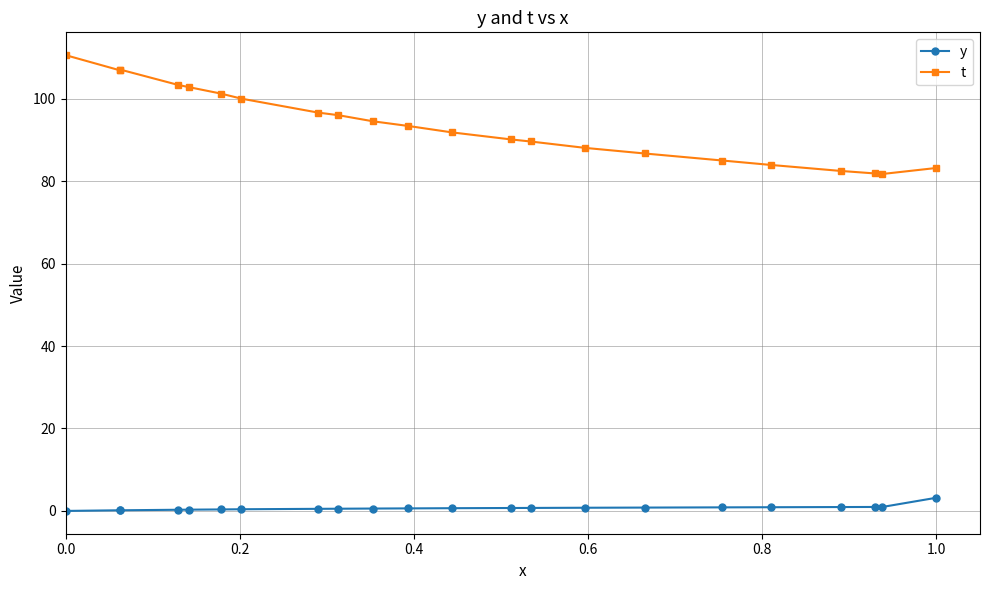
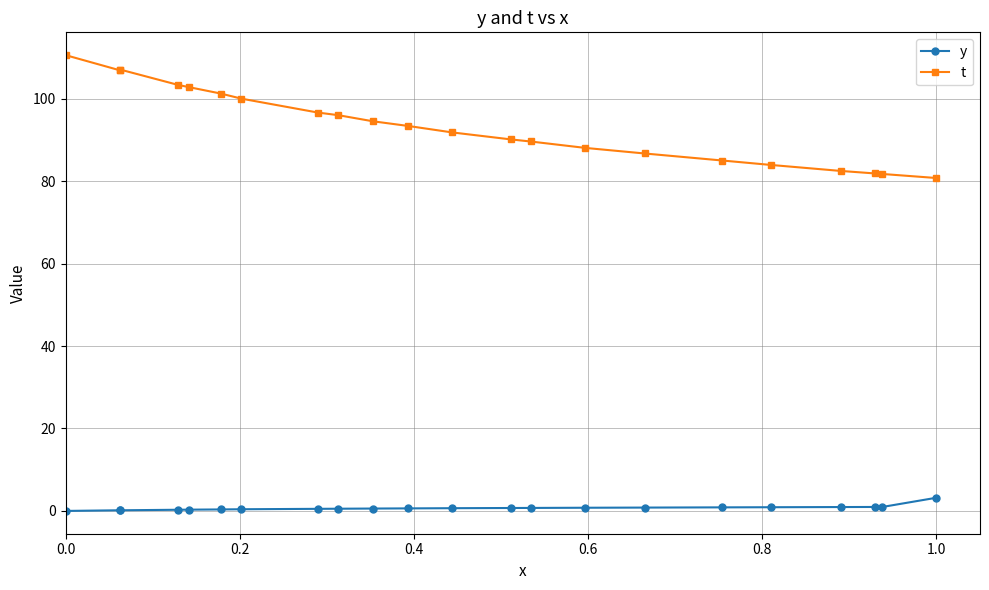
  {
    "y": {
      "0.0": 0,
      "1.0": 3
    },
    "t": {
      "0.0": 111,
-     "1.0": 83
+     "1.0": 81
    }
  }
